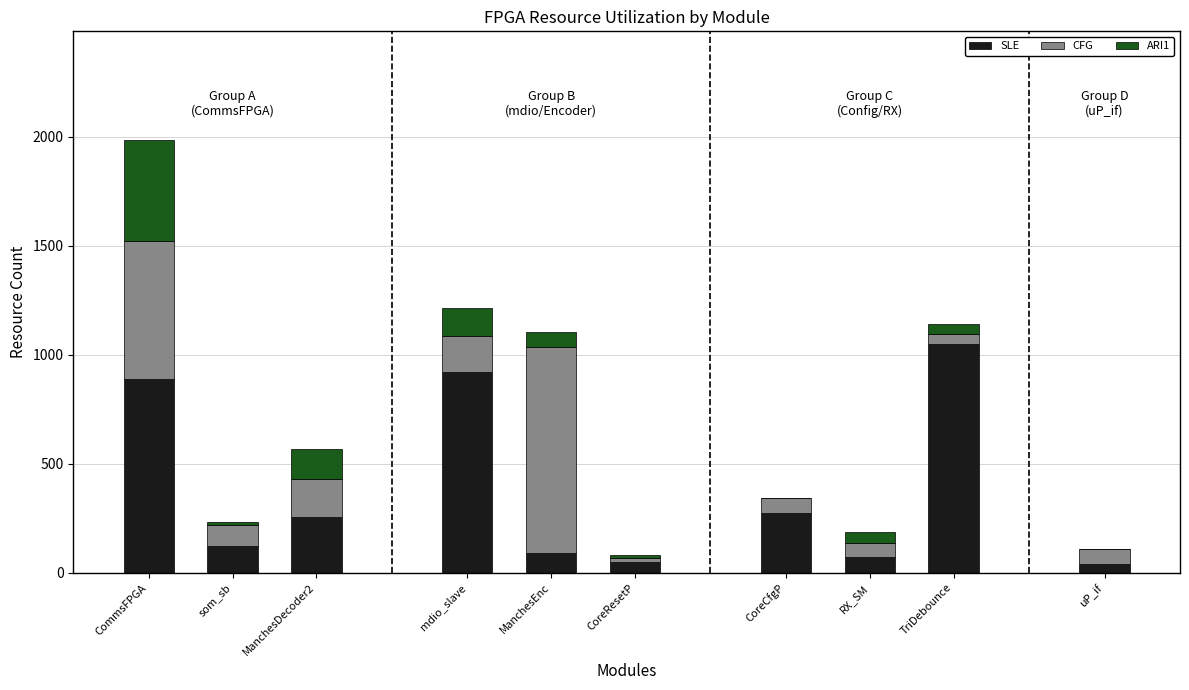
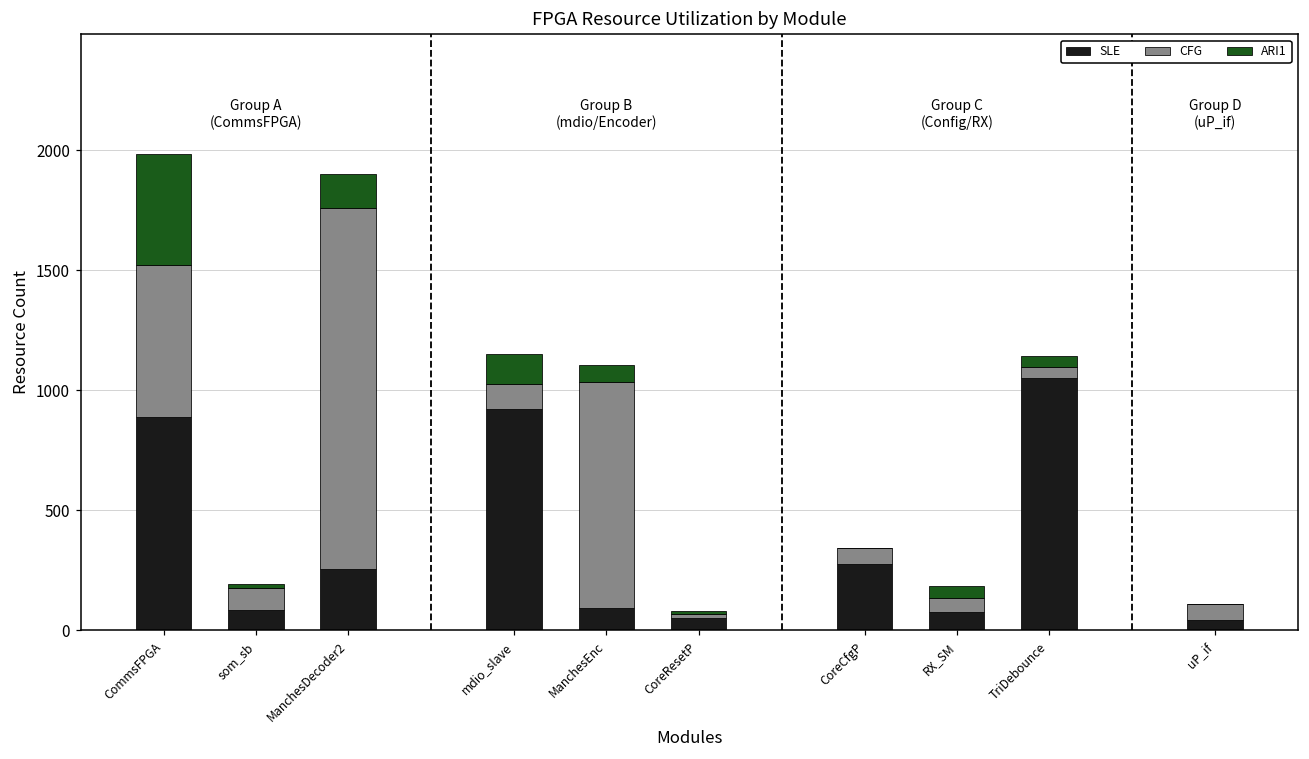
  {
    "SLE": {
      "CommsFPGA": 890,
-     "som_sb": 120,
+     "som_sb": 80,
      "ManchesDecoder2": 260,
      "mdio_slave": 920,
      "ManchesEnc": 90,
      "CoreResetP": 50,
      "CoreCfgP": 280,
      "RX_SM": 70,
      "TriDebounce": 1050,
      "uP_if": 40
    },
    "CFG": {
      "CommsFPGA": 640,
      "som_sb": 90,
-     "ManchesDecoder2": 170,
-     "mdio_slave": 170,
+     "ManchesDecoder2": 1500,
+     "mdio_slave": 100,
      "ManchesEnc": 950,
      "CoreResetP": 20,
      "CoreCfgP": 70,
      "RX_SM": 60,
      "TriDebounce": 50,
      "uP_if": 70
    },
    "ARI1": {
      "CommsFPGA": 460,
      "som_sb": 10,
      "ManchesDecoder2": 140,
      "mdio_slave": 130,
      "ManchesEnc": 70,
      "CoreResetP": 10,
      "CoreCfgP": 0,
      "RX_SM": 50,
      "TriDebounce": 50,
      "uP_if": 0
    }
  }
